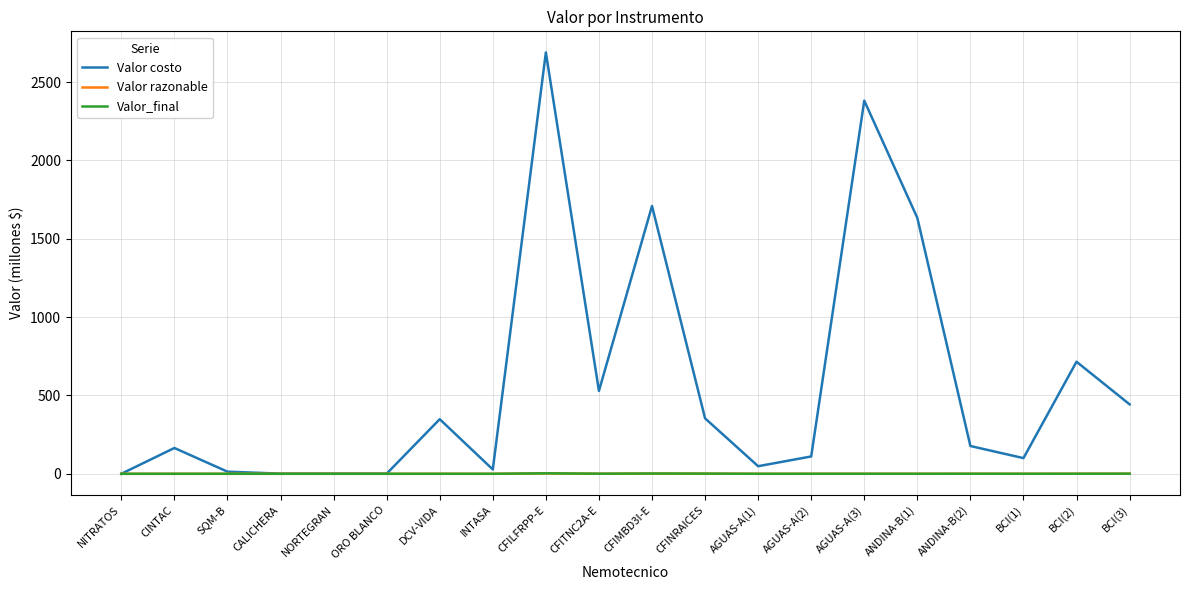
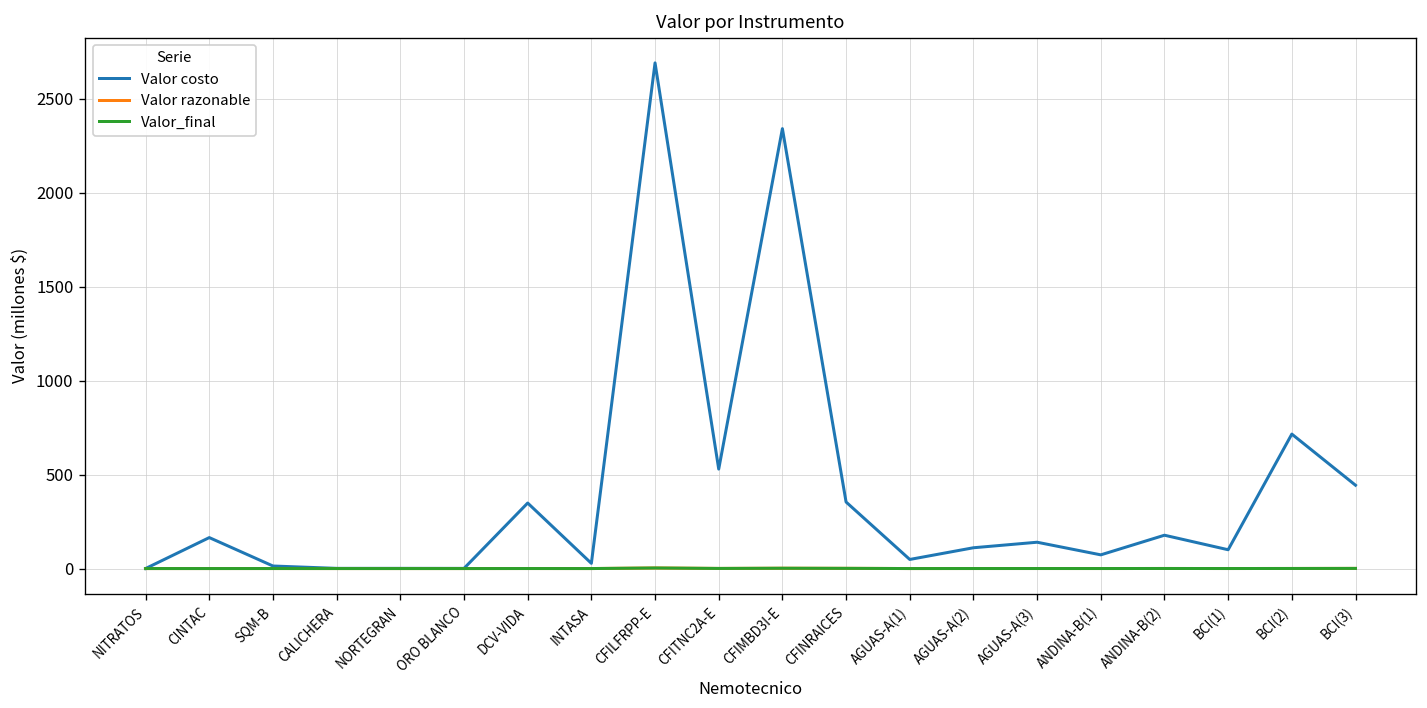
  {
    "Valor costo": {
      "CINTAC": 160,
      "DCV-VIDA": 350,
      "INTASA": 30,
      "CFILFRPP-E": 2690,
      "CFITNC2A-E": 530,
-     "CFIMBD3I-E": 1710,
+     "CFIMBD3I-E": 2340,
      "CFINRAICES": 350,
      "AGUAS-A(1)": 50,
      "AGUAS-A(2)": 110,
-     "AGUAS-A(3)": 2380,
-     "ANDINA-B(1)": 1630,
+     "AGUAS-A(3)": 140,
+     "ANDINA-B(1)": 70,
      "ANDINA-B(2)": 180,
      "BCI(1)": 100,
      "BCI(2)": 720,
      "BCI(3)": 440
    },
    "Valor_final": {
      "CINTAC": 0,
      "DCV-VIDA": 0,
      "INTASA": 0,
      "CFILFRPP-E": 0,
      "CFITNC2A-E": 0,
      "CFIMBD3I-E": 0,
      "CFINRAICES": 0,
      "AGUAS-A(1)": 0,
      "AGUAS-A(2)": 0,
      "AGUAS-A(3)": 0,
      "ANDINA-B(1)": 0,
      "ANDINA-B(2)": 0,
      "BCI(1)": 0,
      "BCI(2)": 0,
      "BCI(3)": 0
    }
  }
